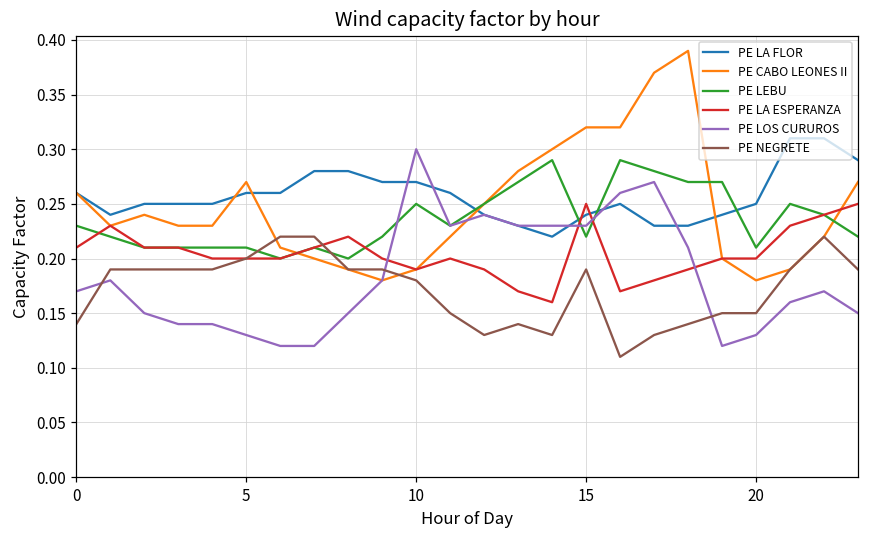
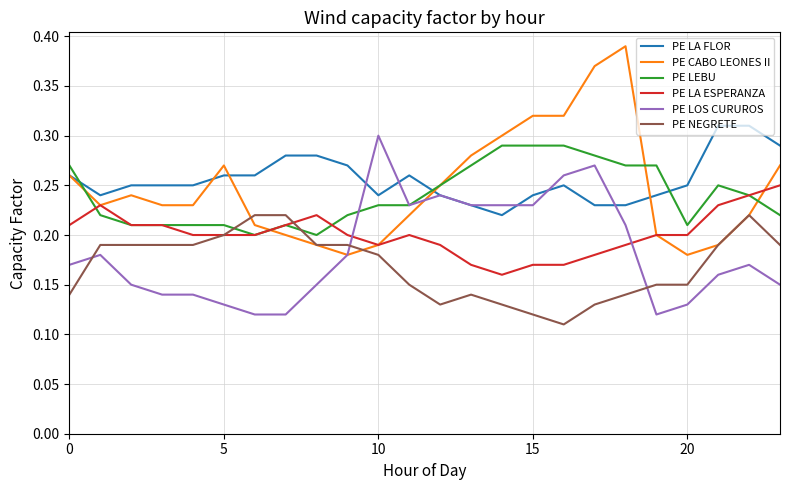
  {
    "PE LA FLOR": {
      "5": 0.26,
-     "10": 0.27,
+     "10": 0.24,
      "15": 0.24,
      "20": 0.25
    },
    "PE CABO LEONES II": {
      "5": 0.27,
      "15": 0.32,
      "20": 0.18
    },
    "PE LEBU": {
-     "0": 0.23,
+     "0": 0.27,
      "5": 0.21,
-     "10": 0.25,
-     "15": 0.22,
+     "10": 0.23,
+     "15": 0.29,
      "20": 0.21
    },
    "PE LA ESPERANZA": {
      "0": 0.21,
-     "15": 0.25,
+     "15": 0.17,
      "20": 0.20
    },
    "PE LOS CURUROS": {
      "0": 0.17,
      "5": 0.13,
      "10": 0.30,
      "15": 0.23,
      "20": 0.13
    },
    "PE NEGRETE": {
      "0": 0.14,
      "10": 0.18,
-     "15": 0.19,
+     "15": 0.12,
      "20": 0.15
    }
  }
